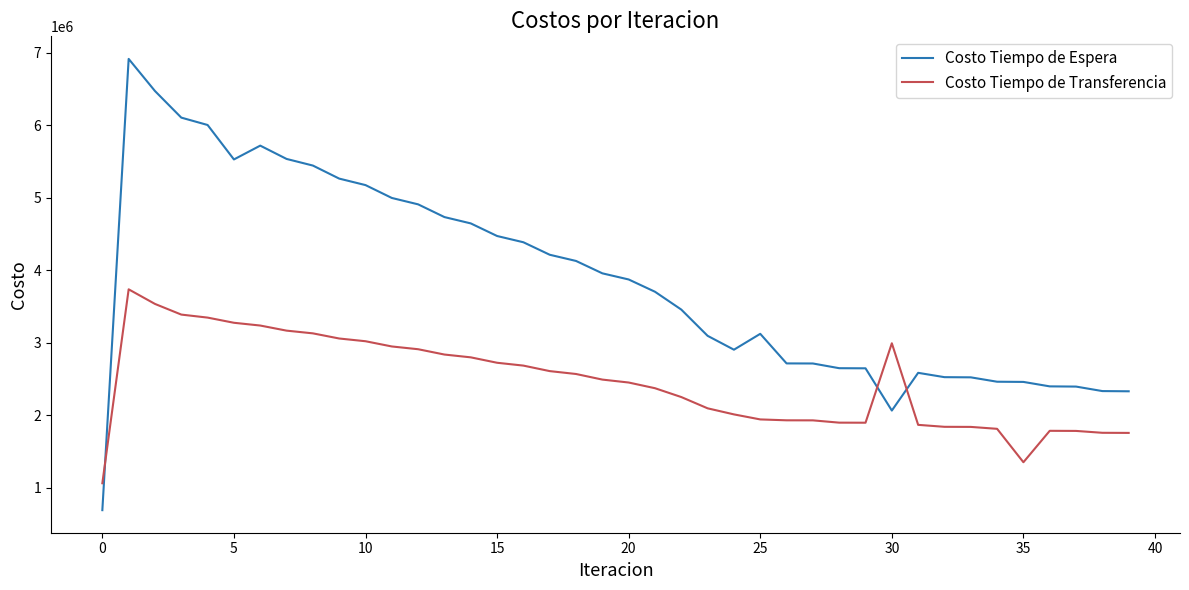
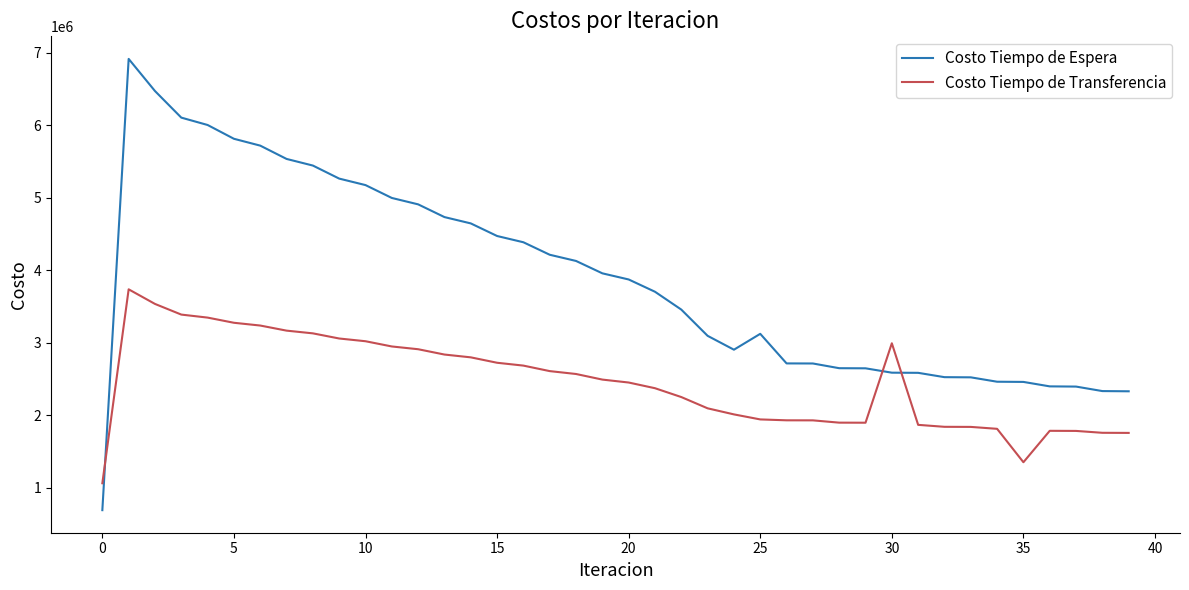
  {
    "Costo Tiempo de Espera": {
      "0": 700000,
-     "5": 5500000,
+     "5": 5800000,
      "10": 5200000,
      "15": 4500000,
      "20": 3900000,
      "25": 3100000,
-     "30": 2100000,
+     "30": 2600000,
      "35": 2500000
    },
    "Costo Tiempo de Transferencia": {
      "0": 1100000,
      "5": 3300000,
      "10": 3000000,
      "15": 2700000,
      "20": 2500000,
      "25": 1900000,
      "30": 3000000,
      "35": 1400000
    }
  }
